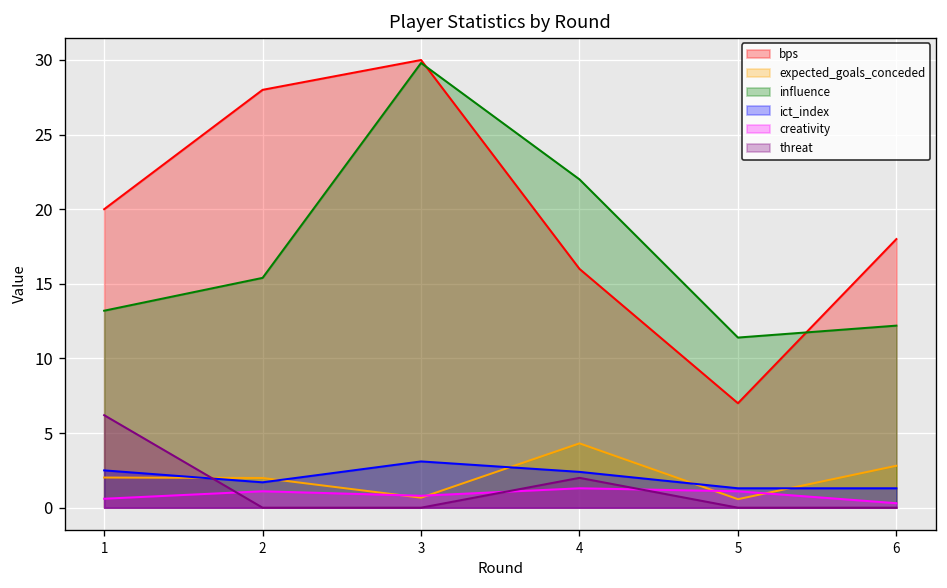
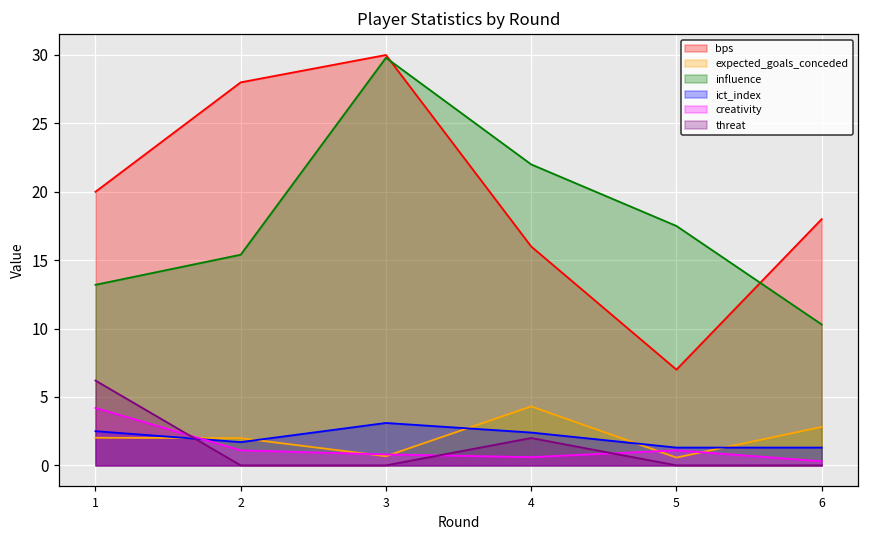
  {
    "bps": {
      "1": 20.0,
      "2": 28.0,
      "4": 16.0,
      "5": 7.0,
      "6": 18.0
    },
    "expected_goals_conceded": {
      "1": 2.0,
      "2": 2.0,
      "4": 4.3,
      "5": 0.6,
      "6": 2.8
    },
    "influence": {
      "1": 13.2,
      "2": 15.4,
      "4": 22.0,
-     "5": 11.4,
-     "6": 12.2
+     "5": 17.5,
+     "6": 10.3
    },
    "ict_index": {
      "1": 2.5,
      "2": 1.7,
      "3": 3.1,
      "4": 2.4,
      "6": 1.3
    },
    "creativity": {
-     "1": 0.6,
+     "1": 4.2,
      "2": 1.1,
-     "4": 1.3,
+     "4": 0.6,
      "6": 0.3
    },
    "threat": {
      "1": 6.2,
      "2": 0.0,
      "3": 0.0,
      "4": 2.0,
      "5": 0.0,
      "6": 0.0
    }
  }
